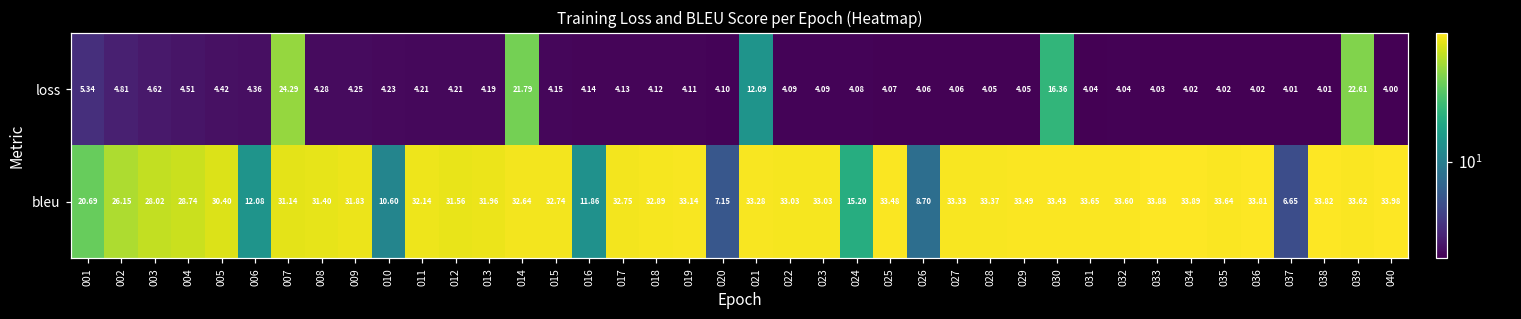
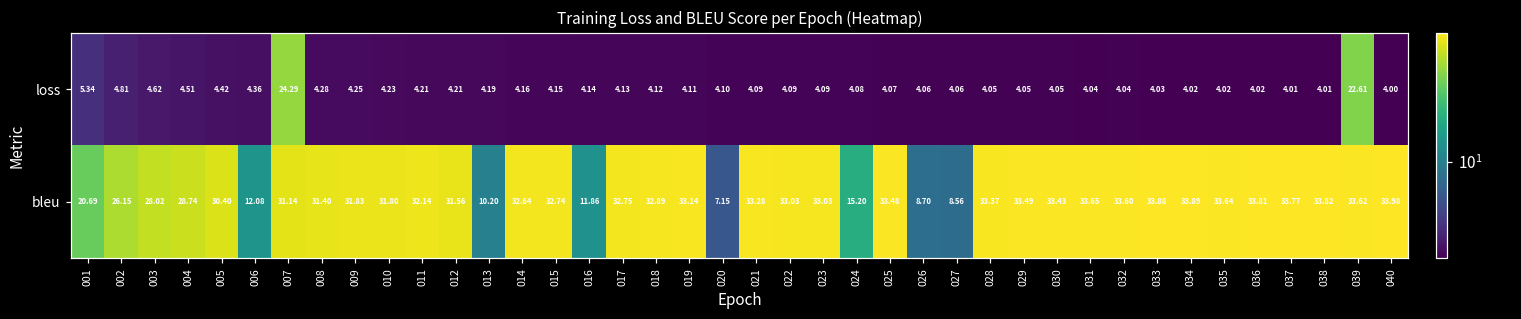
  {
    "loss": {
      "001": 5.34,
      "002": 4.81,
      "003": 4.62,
      "004": 4.51,
      "005": 4.42,
      "006": 4.36,
      "007": 24.29,
      "008": 4.28,
      "009": 4.25,
      "010": 4.23,
      "011": 4.21,
      "012": 4.21,
      "013": 4.19,
-     "014": 21.79,
+     "014": 4.16,
      "015": 4.15,
      "016": 4.14,
      "017": 4.13,
      "018": 4.12,
      "019": 4.11,
      "020": 4.10,
-     "021": 12.09,
+     "021": 4.09,
      "022": 4.09,
      "023": 4.09,
      "024": 4.08,
      "025": 4.07,
      "026": 4.06,
      "027": 4.06,
      "028": 4.05,
      "029": 4.05,
-     "030": 16.36,
+     "030": 4.05,
      "031": 4.04,
      "032": 4.04,
      "033": 4.03,
      "034": 4.02,
      "035": 4.02,
      "036": 4.02,
      "037": 4.01,
      "038": 4.01,
      "039": 22.61,
      "040": 4.00
    },
    "bleu": {
      "001": 20.69,
      "002": 26.15,
      "003": 28.02,
      "004": 28.74,
      "005": 30.40,
      "006": 12.08,
      "007": 31.14,
      "008": 31.40,
      "009": 31.83,
-     "010": 10.60,
+     "010": 31.80,
      "011": 32.14,
      "012": 31.56,
-     "013": 31.96,
+     "013": 10.20,
      "014": 32.64,
      "015": 32.74,
      "016": 11.86,
      "017": 32.75,
      "018": 32.89,
      "019": 33.14,
      "020": 7.15,
      "021": 33.28,
      "022": 33.03,
      "023": 33.03,
      "024": 15.20,
      "025": 33.48,
      "026": 8.70,
-     "027": 33.33,
+     "027": 8.56,
      "028": 33.37,
      "029": 33.49,
      "030": 33.43,
      "031": 33.65,
      "032": 33.60,
      "033": 33.88,
      "034": 33.89,
      "035": 33.64,
      "036": 33.81,
-     "037": 6.65,
+     "037": 33.77,
      "038": 33.82,
      "039": 33.62,
      "040": 33.98
    }
  }
